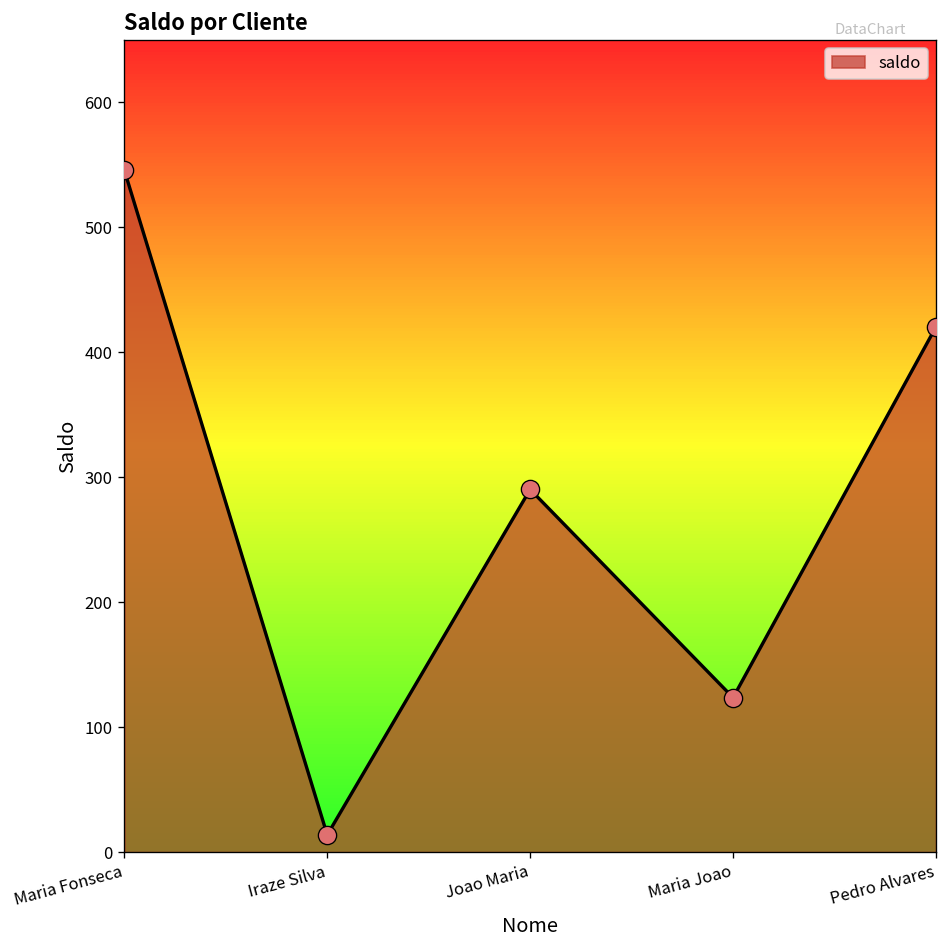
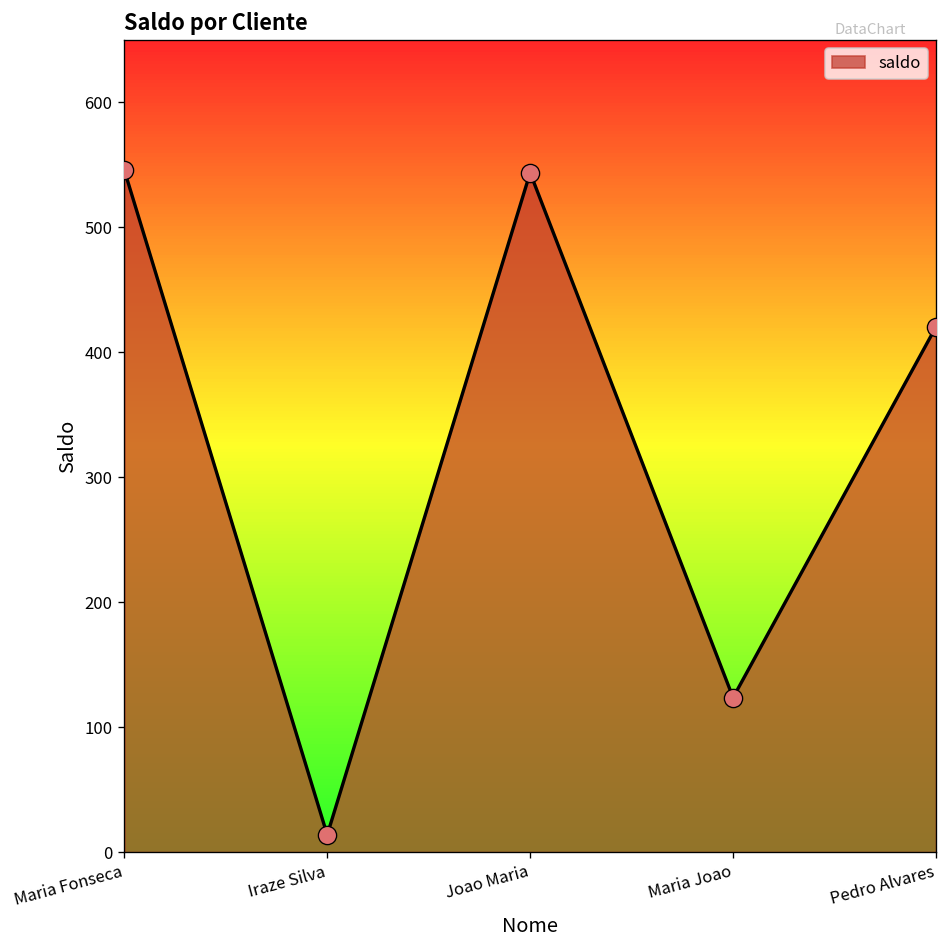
  {
    "Maria Fonseca": 546,
    "Iraze Silva": 14,
-   "Joao Maria": 290,
+   "Joao Maria": 544,
    "Maria Joao": 124,
    "Pedro Alvares": 420
  }
